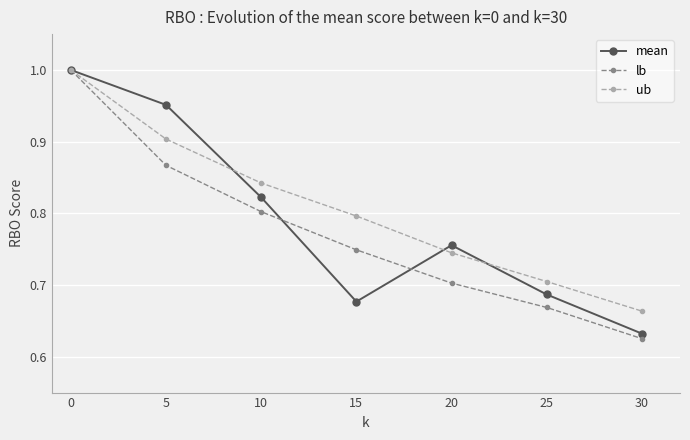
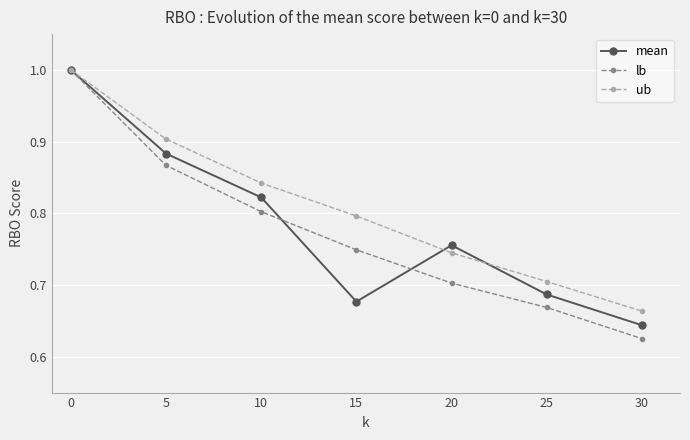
  {
    "mean": {
-     "5": 0.95,
+     "5": 0.88,
      "10": 0.82,
      "15": 0.68,
      "20": 0.76,
      "25": 0.69,
-     "30": 0.63
+     "30": 0.64
    }
  }
